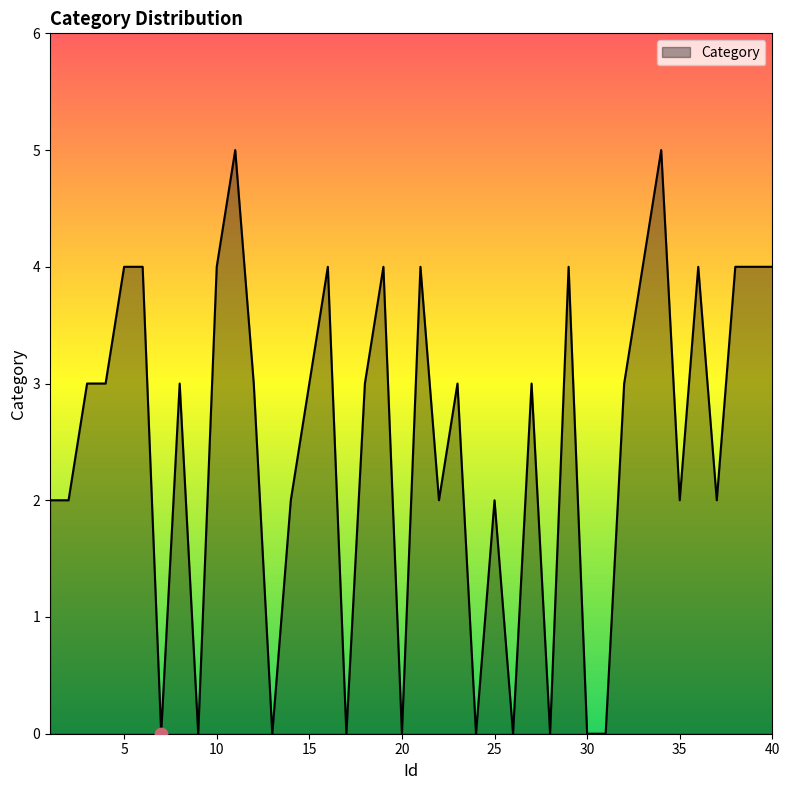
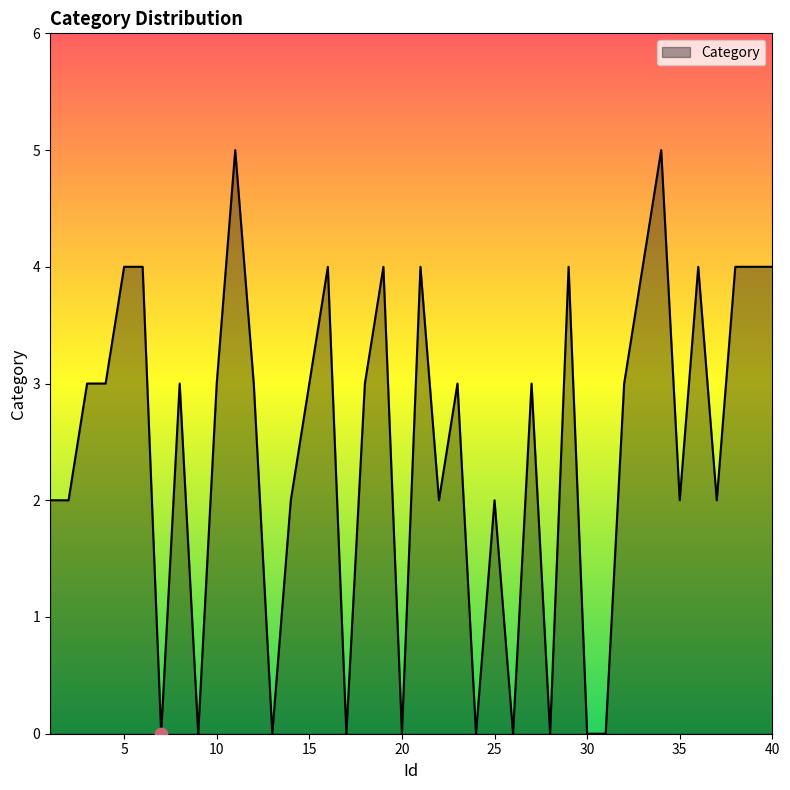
  {
    "Category": {
      "5": 4,
-     "10": 4,
+     "10": 3,
      "15": 3,
      "20": 0,
      "25": 2,
      "30": 0,
      "35": 2,
      "40": 4
    }
  }
